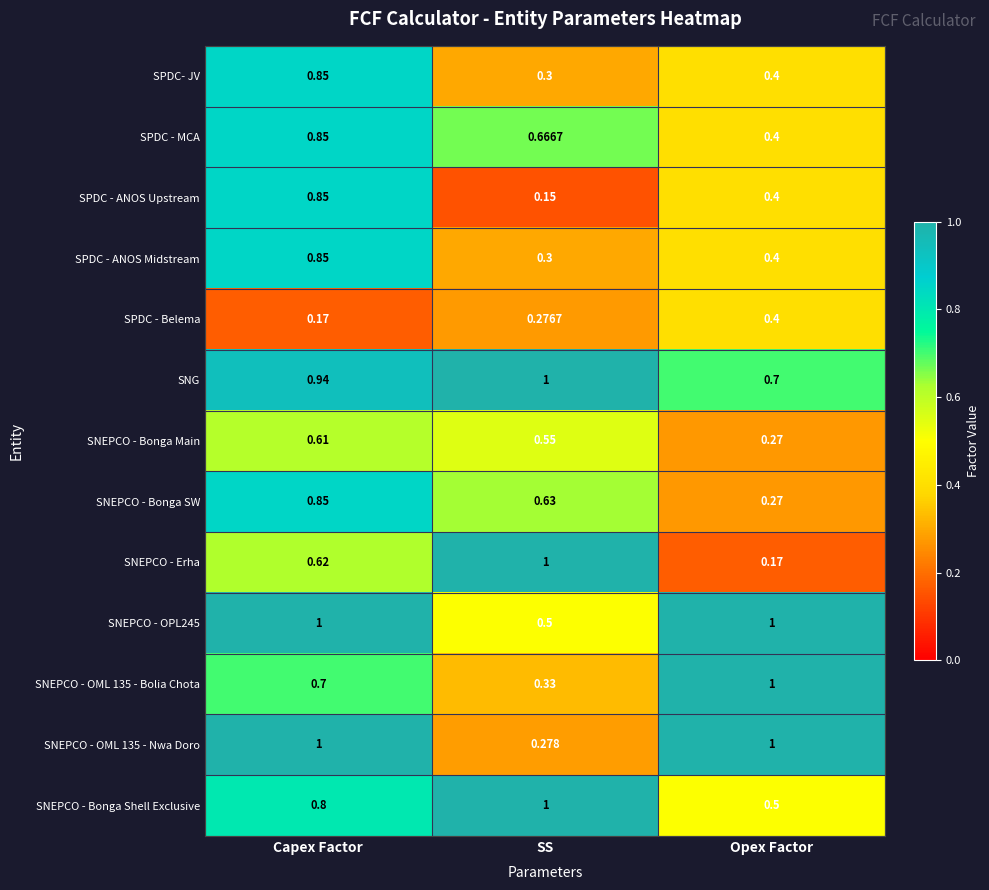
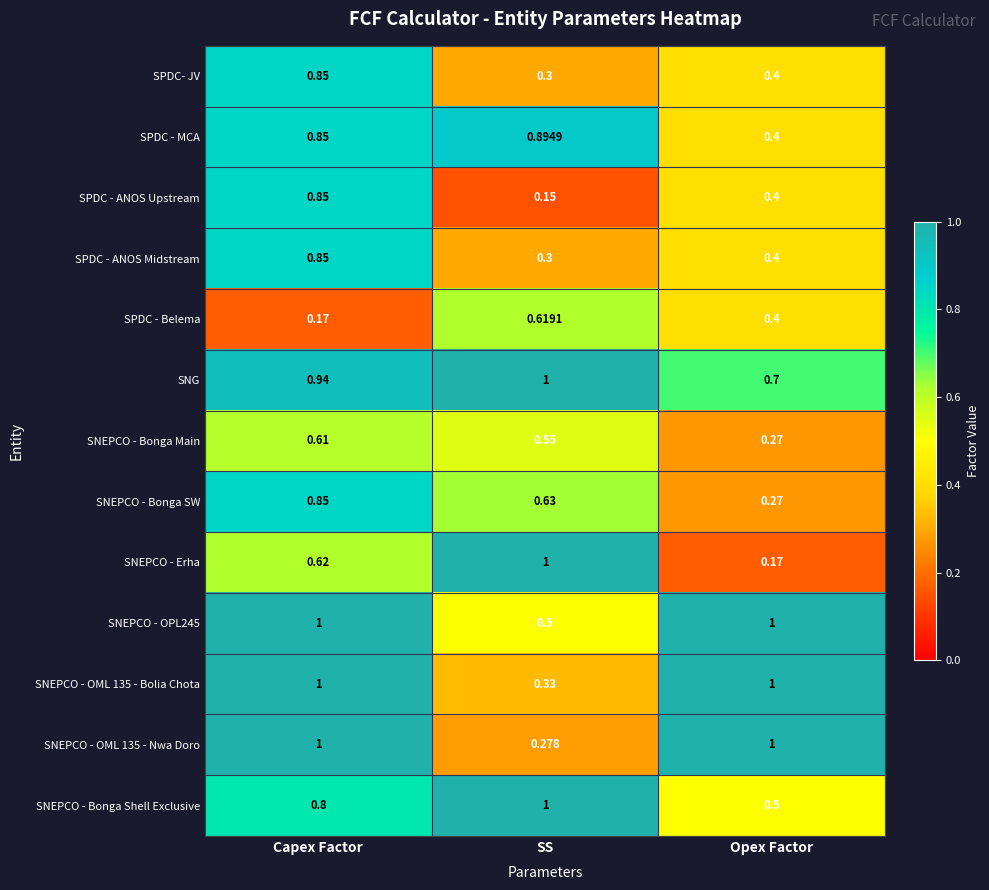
  {
    "SPDC- JV": {
      "Capex Factor": 0.85,
      "SS": 0.3,
      "Opex Factor": 0.4
    },
    "SPDC - MCA": {
      "Capex Factor": 0.85,
-     "SS": 0.6667,
+     "SS": 0.8949,
      "Opex Factor": 0.4
    },
    "SPDC - ANOS Upstream": {
      "Capex Factor": 0.85,
      "SS": 0.15,
      "Opex Factor": 0.4
    },
    "SPDC - ANOS Midstream": {
      "Capex Factor": 0.85,
      "SS": 0.3,
      "Opex Factor": 0.4
    },
    "SPDC - Belema": {
      "Capex Factor": 0.17,
-     "SS": 0.2767,
+     "SS": 0.6191,
      "Opex Factor": 0.4
    },
    "SNG": {
      "Capex Factor": 0.94,
      "SS": 1,
      "Opex Factor": 0.7
    },
    "SNEPCO - Bonga Main": {
      "Capex Factor": 0.61,
      "SS": 0.55,
      "Opex Factor": 0.27
    },
    "SNEPCO - Bonga SW": {
      "Capex Factor": 0.85,
      "SS": 0.63,
      "Opex Factor": 0.27
    },
    "SNEPCO - Erha": {
      "Capex Factor": 0.62,
      "SS": 1,
      "Opex Factor": 0.17
    },
    "SNEPCO - OPL245": {
      "Capex Factor": 1,
      "SS": 0.5,
      "Opex Factor": 1
    },
    "SNEPCO - OML 135 - Bolia Chota": {
-     "Capex Factor": 0.7,
+     "Capex Factor": 1,
      "SS": 0.33,
      "Opex Factor": 1
    },
    "SNEPCO - OML 135 - Nwa Doro": {
      "Capex Factor": 1,
      "SS": 0.278,
      "Opex Factor": 1
    },
    "SNEPCO - Bonga Shell Exclusive": {
      "Capex Factor": 0.8,
      "SS": 1,
      "Opex Factor": 0.5
    }
  }
